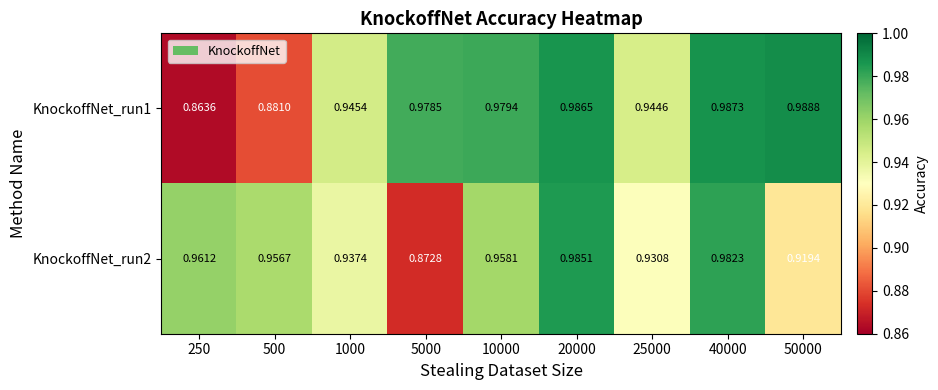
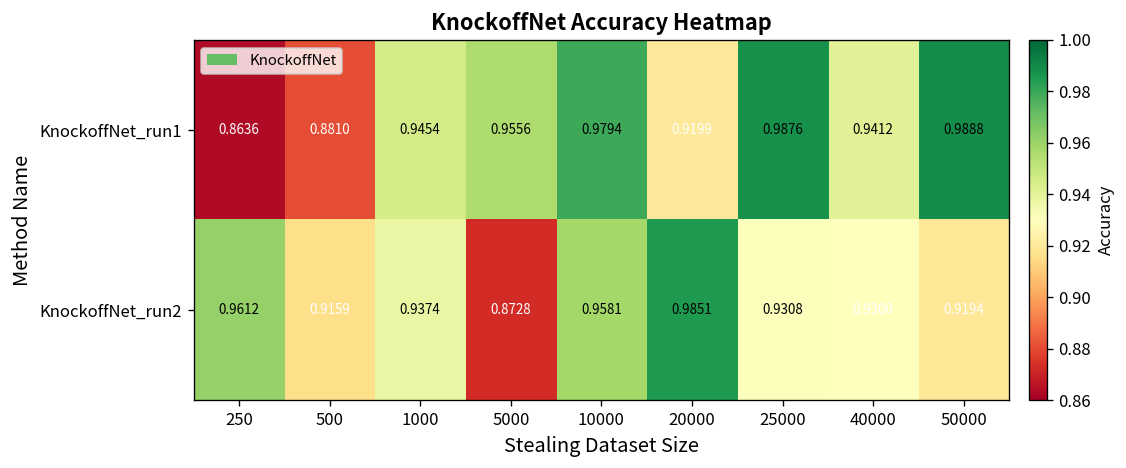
  {
    "KnockoffNet_run1": {
      "250": 0.8636,
      "500": 0.8810,
      "1000": 0.9454,
-     "5000": 0.9785,
+     "5000": 0.9556,
      "10000": 0.9794,
-     "20000": 0.9865,
-     "25000": 0.9446,
-     "40000": 0.9873,
+     "20000": 0.9199,
+     "25000": 0.9876,
+     "40000": 0.9412,
      "50000": 0.9888
    },
    "KnockoffNet_run2": {
      "250": 0.9612,
-     "500": 0.9567,
+     "500": 0.9159,
      "1000": 0.9374,
      "5000": 0.8728,
      "10000": 0.9581,
      "20000": 0.9851,
      "25000": 0.9308,
-     "40000": 0.9823,
+     "40000": 0.9300,
      "50000": 0.9194
    }
  }
